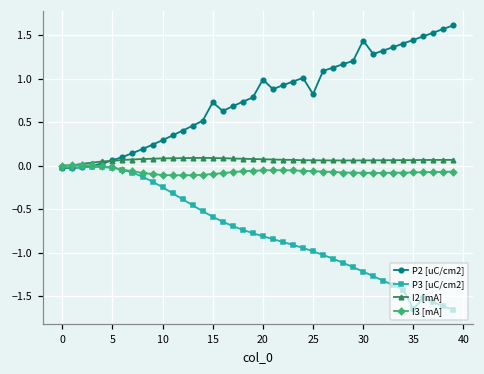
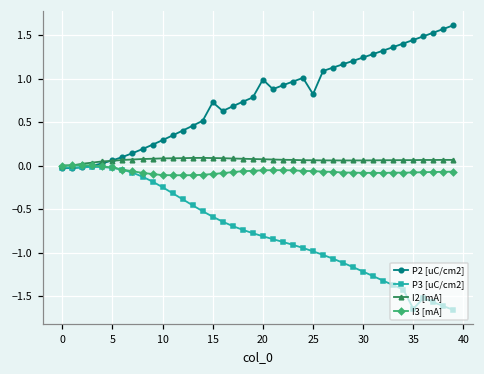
  {
    "P2 [uC/cm2]": {
      "10": 0.3,
      "15": 0.7,
      "20": 1.0,
      "25": 0.8,
-     "30": 1.4,
+     "30": 1.2,
      "35": 1.4
    },
    "P3 [uC/cm2]": {
      "10": -0.2,
      "15": -0.6,
      "20": -0.8,
      "25": -1.0,
      "30": -1.2
    }
  }
